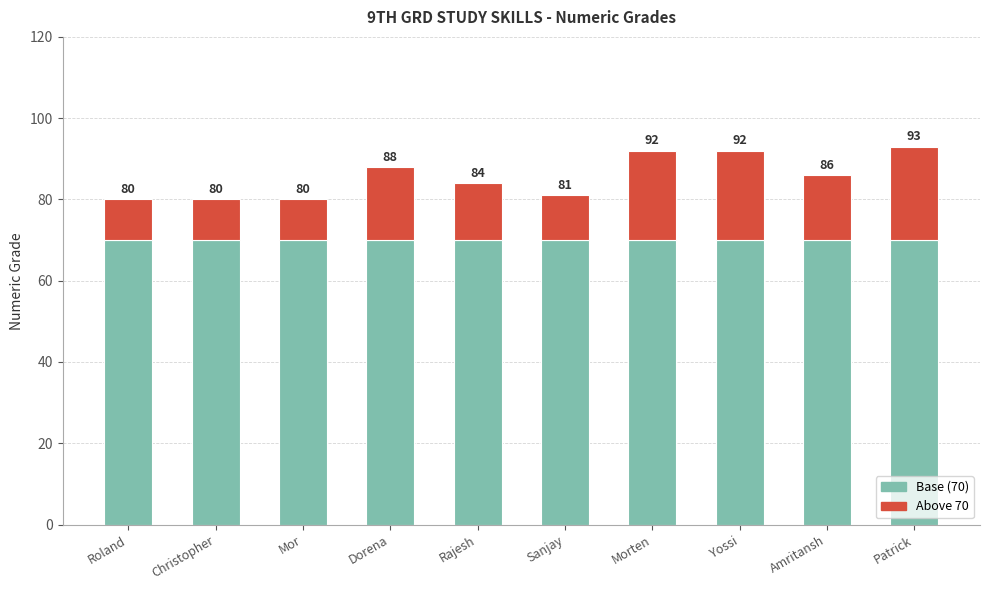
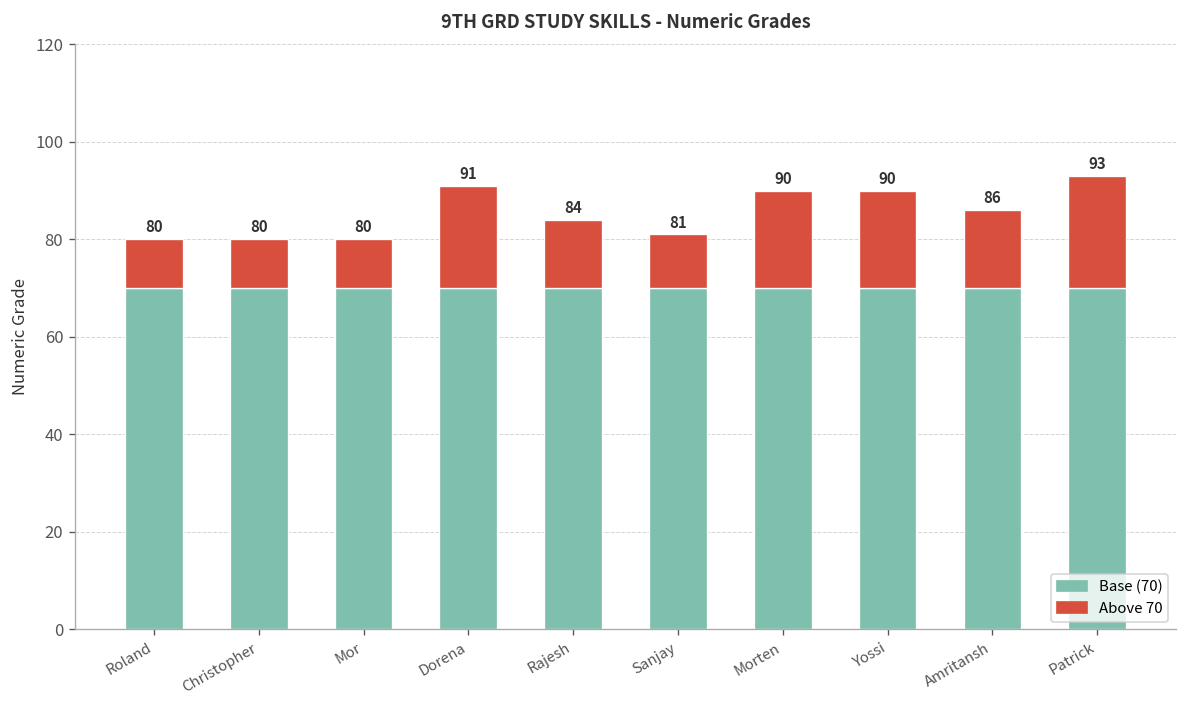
  {
    "Base (70)": {
      "Roland": 70,
      "Christopher": 70,
      "Mor": 70,
      "Dorena": 70,
      "Rajesh": 70,
      "Sanjay": 70,
      "Morten": 70,
      "Yossi": 70,
      "Amritansh": 70,
      "Patrick": 70
    },
    "Above 70": {
-     "Dorena": 88,
-     "Morten": 92,
-     "Yossi": 92
+     "Dorena": 91,
+     "Morten": 90,
+     "Yossi": 90
    }
  }
